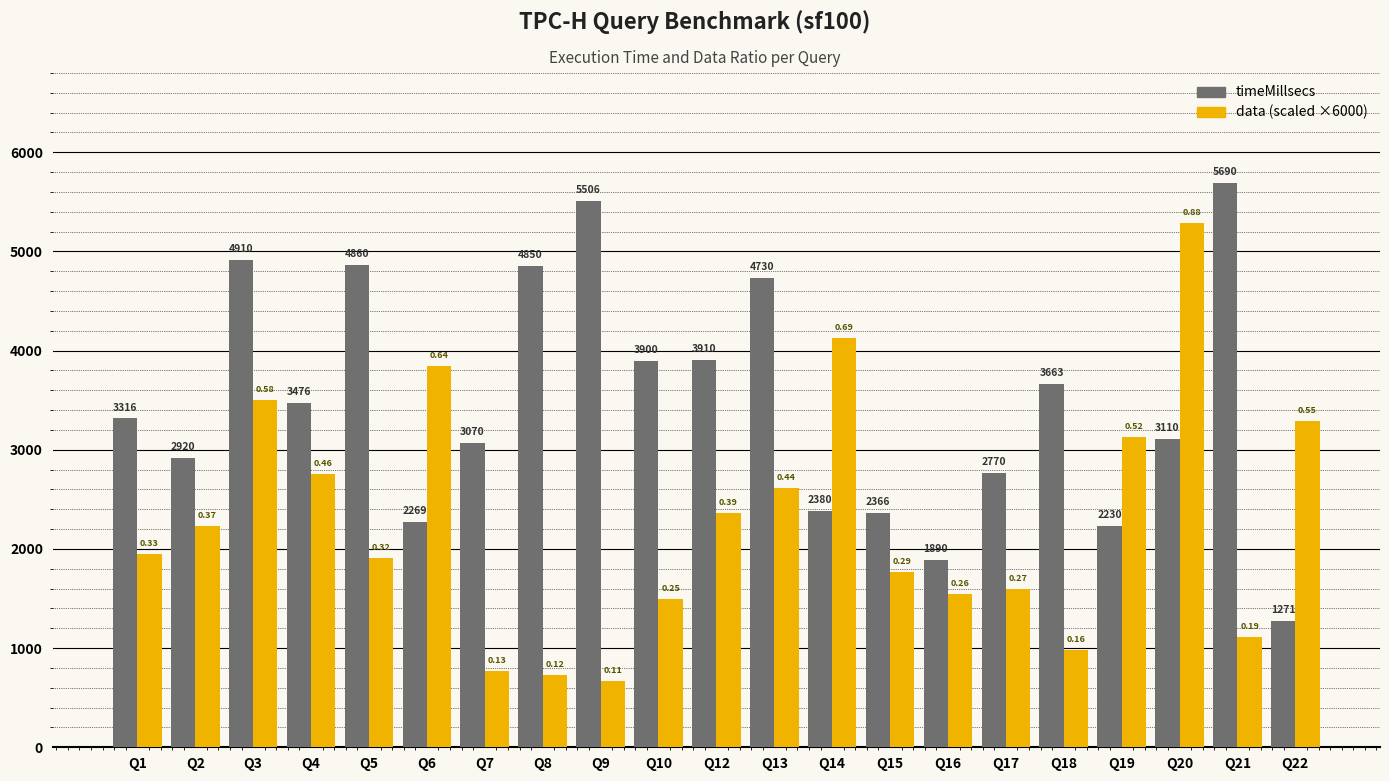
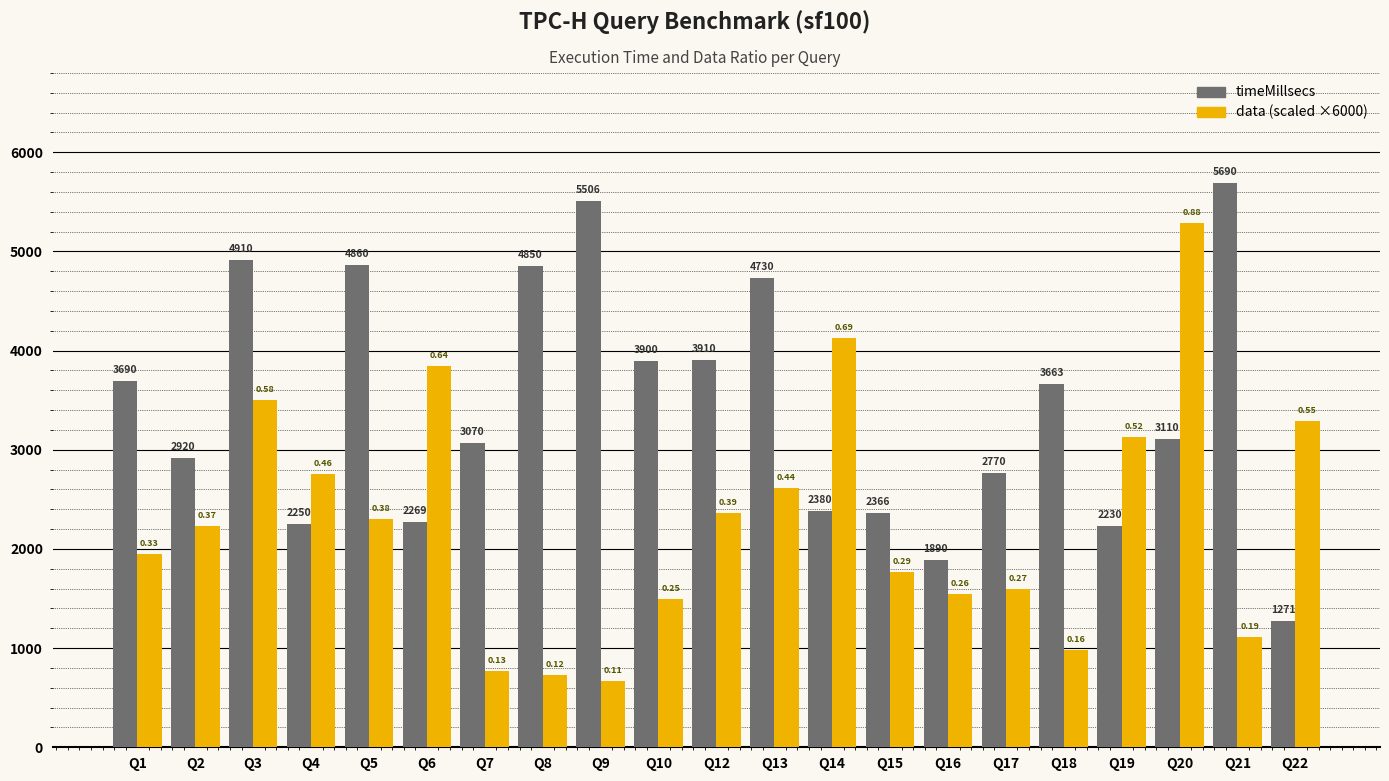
  {
    "timeMillsecs": {
-     "Q1": 3316,
+     "Q1": 3690,
      "Q2": 2920,
      "Q3": 4910,
-     "Q4": 3476,
+     "Q4": 2250,
      "Q5": 4860,
      "Q6": 2269,
      "Q7": 3070,
      "Q8": 4850,
      "Q9": 5506,
      "Q10": 3900,
      "Q12": 3910,
      "Q13": 4730,
      "Q14": 2380,
      "Q15": 2366,
      "Q16": 1890,
      "Q17": 2770,
      "Q18": 3663,
      "Q19": 2230,
      "Q20": 3110,
      "Q21": 5690,
      "Q22": 1271
    },
    "data (scaled ×6000)": {
-     "Q5": 0.32
+     "Q5": 0.38
    }
  }
